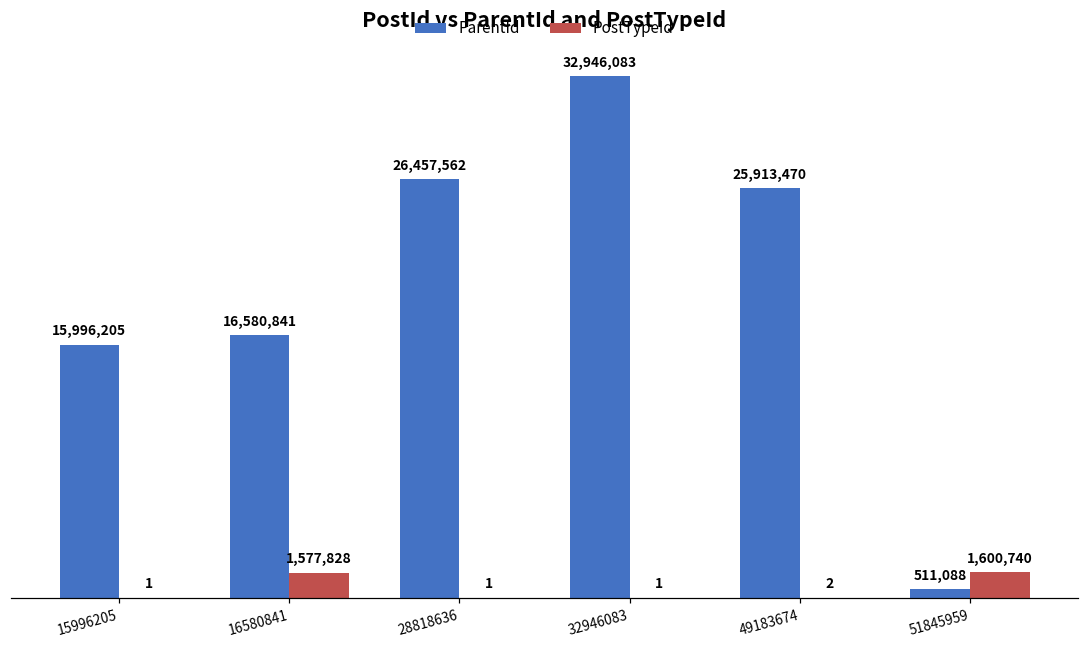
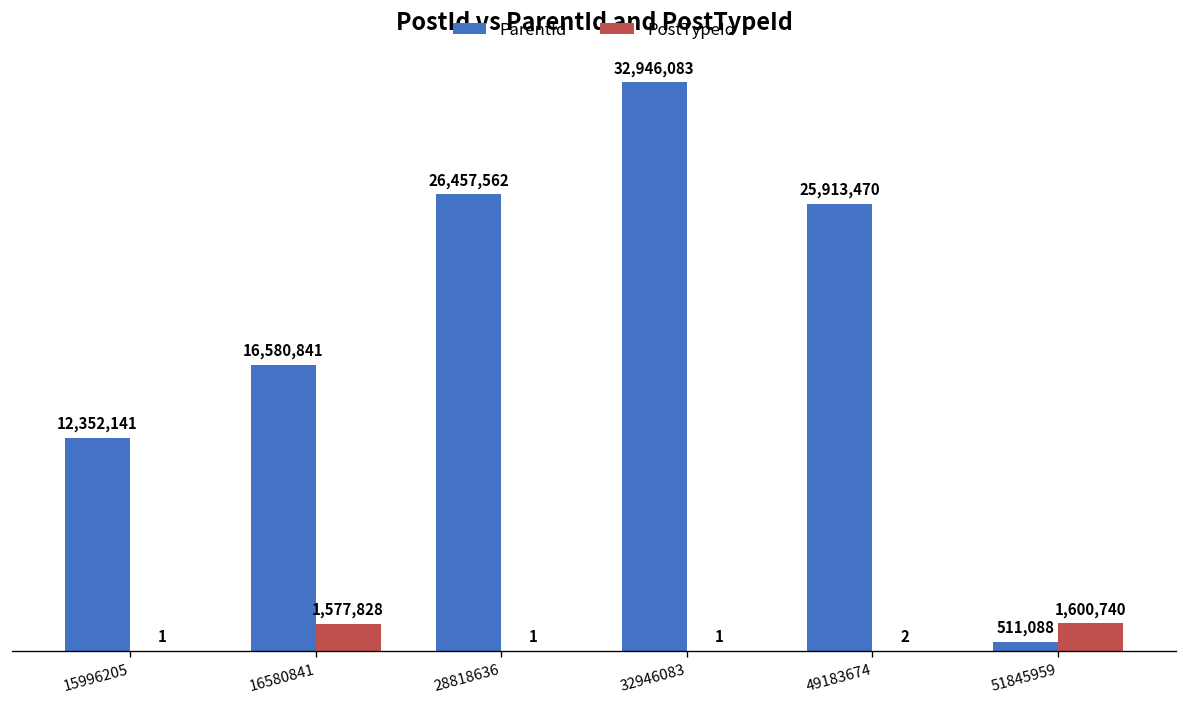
  {
    "ParentId": {
-     "15996205": "15,996,205",
+     "15996205": "12,352,141",
      "16580841": "16,580,841",
      "28818636": "26,457,562",
      "32946083": "32,946,083",
      "49183674": "25,913,470",
      "51845959": "511,088"
    },
    "PostTypeId": {
      "15996205": "1",
      "16580841": "1,577,828",
      "28818636": "1",
      "32946083": "1",
      "49183674": "2",
      "51845959": "1,600,740"
    }
  }
